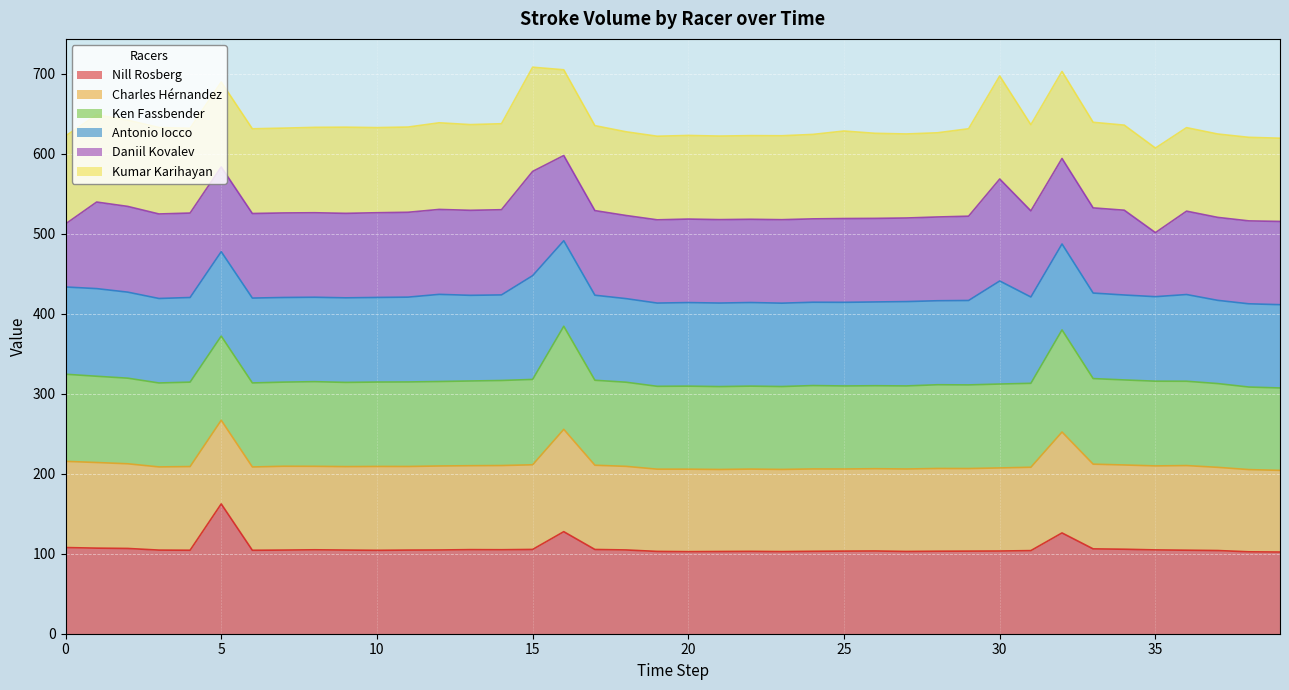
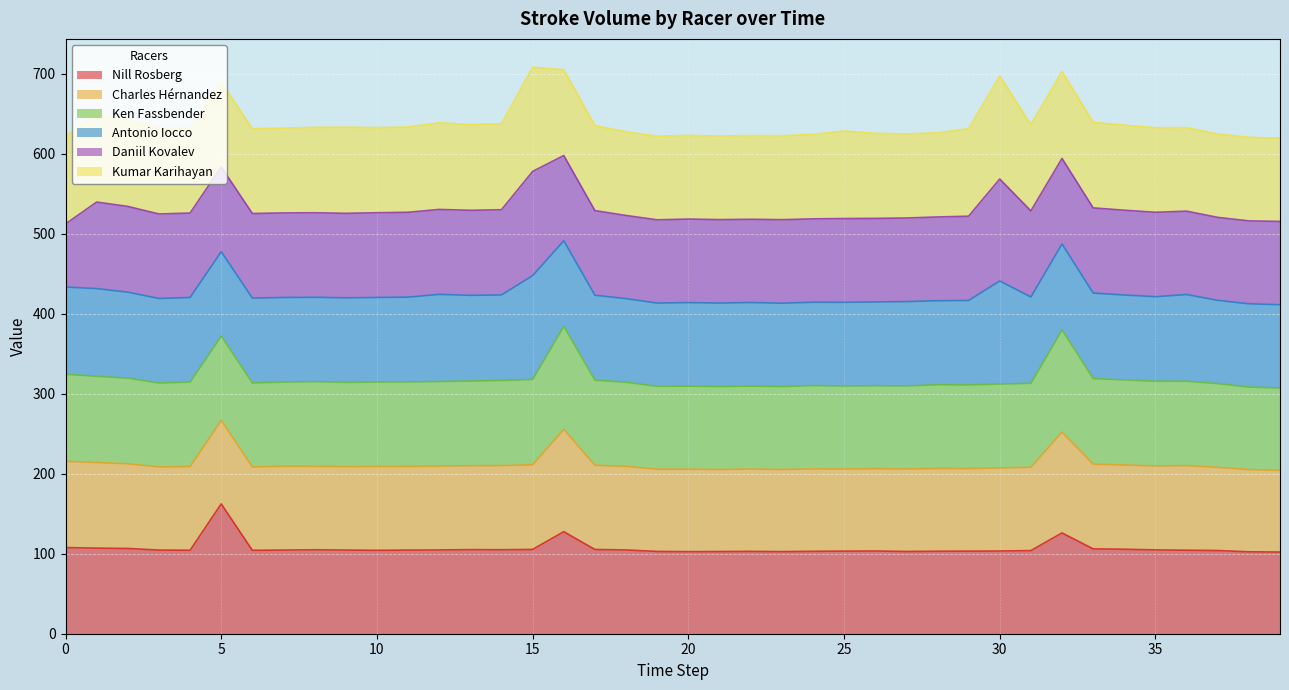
  {
    "Nill Rosberg": {
      "0": 110,
      "5": 160,
      "10": 100,
      "15": 110,
      "20": 100,
      "25": 100,
      "30": 100,
      "35": 100
    },
    "Charles Hérnandez": {
      "0": 110,
      "5": 100,
      "10": 100,
      "15": 110,
      "20": 100,
      "25": 100,
      "30": 100,
      "35": 110
    },
    "Ken Fassbender": {
      "0": 110,
      "5": 110,
      "10": 110,
      "15": 110,
      "20": 100,
      "25": 100,
      "30": 100,
      "35": 110
    },
    "Antonio Iocco": {
      "0": 110,
      "5": 110,
      "10": 110,
      "15": 130,
      "20": 100,
      "25": 100,
      "30": 130,
      "35": 110
    },
    "Daniil Kovalev": {
      "0": 80,
      "10": 110,
      "15": 130,
      "20": 100,
      "25": 100,
      "30": 130,
-     "35": 80
+     "35": 110
    },
    "Kumar Karihayan": {
      "0": 110,
      "10": 110,
      "15": 130,
      "20": 100,
      "25": 110,
      "30": 130,
      "35": 110
    }
  }
